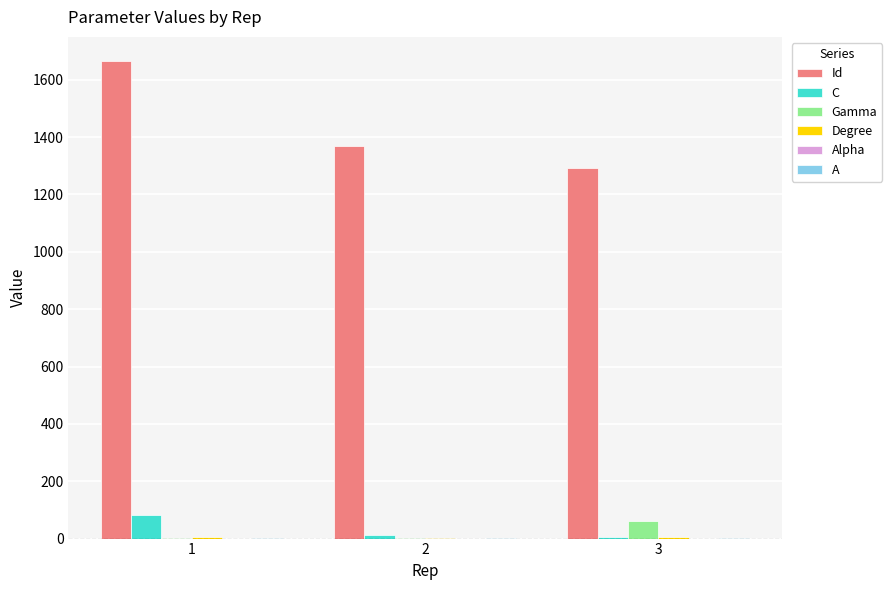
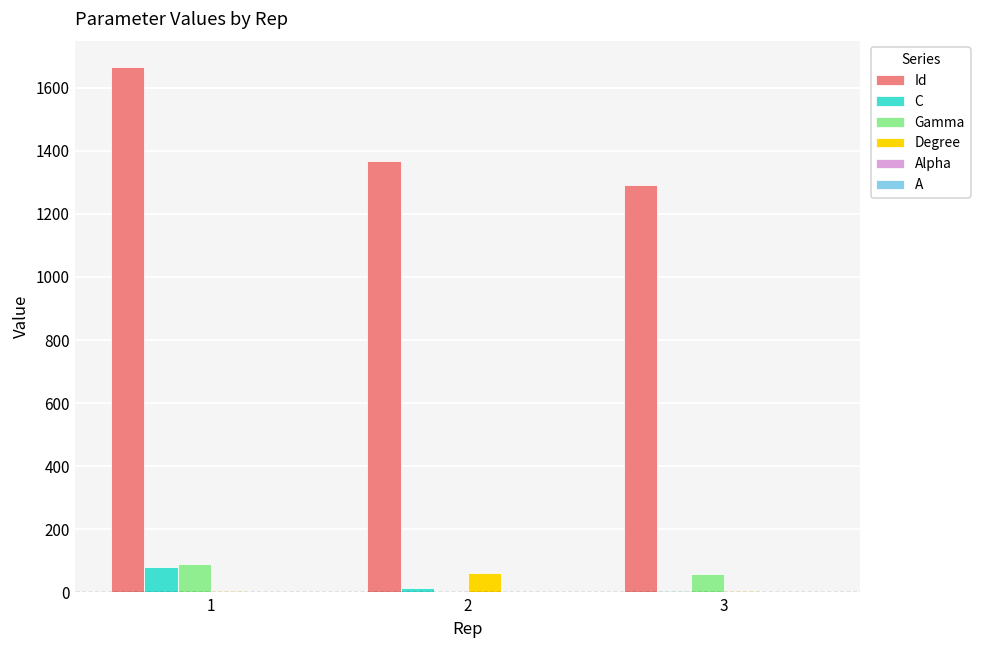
  {
    "Id": {
      "1": 1670,
      "2": 1370,
      "3": 1290
    },
    "C": {
      "1": 80,
      "2": 10
    },
    "Gamma": {
-     "1": 0,
+     "1": 90,
      "3": 60
    },
    "Degree": {
-     "2": 0
+     "2": 60
    }
  }
